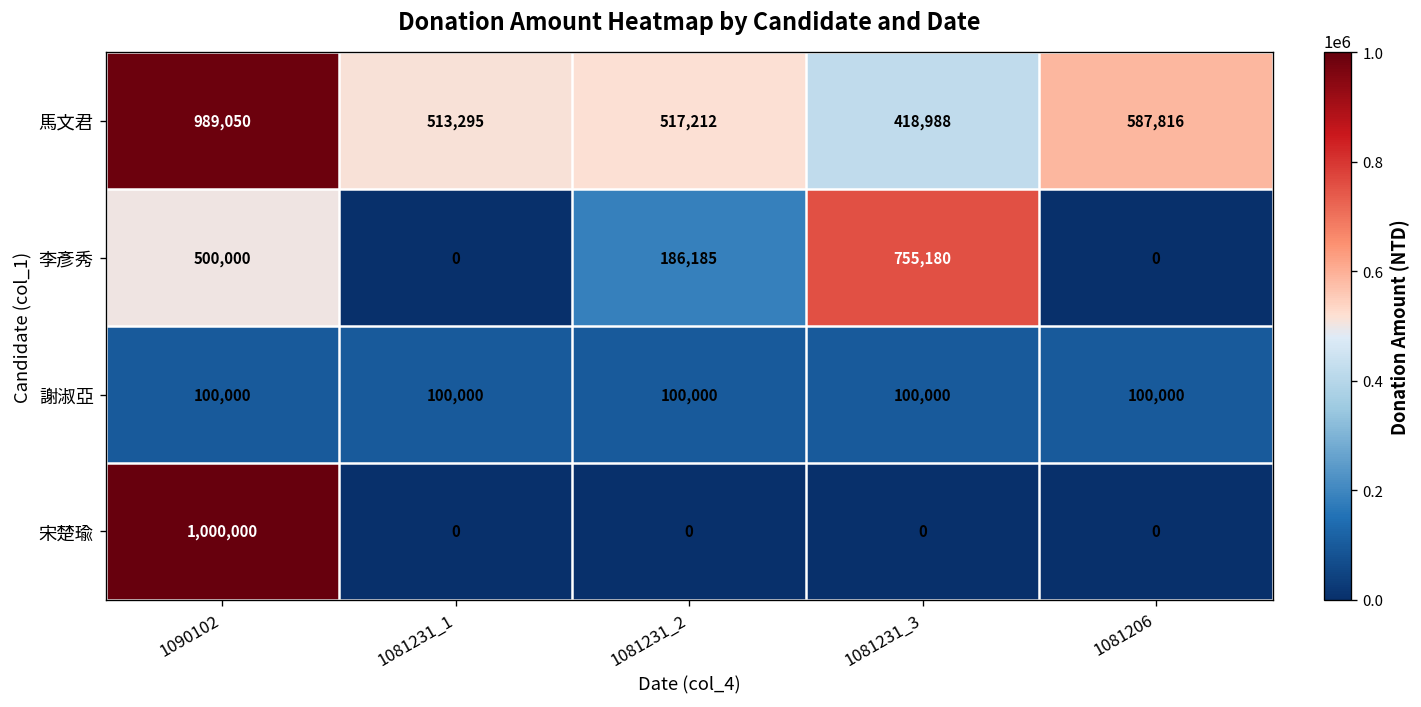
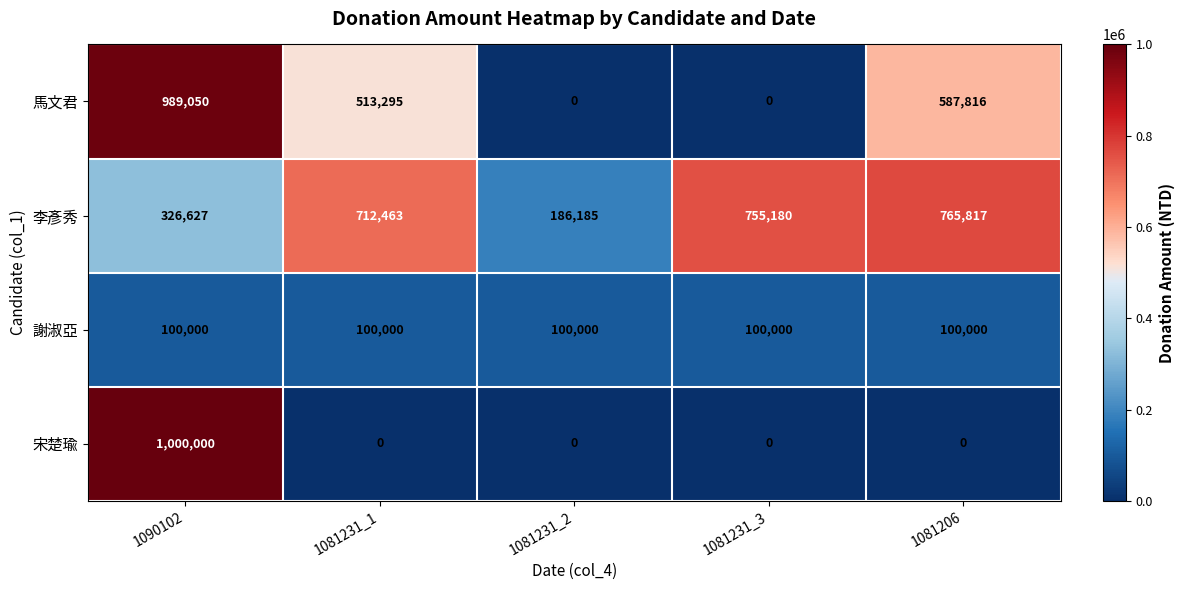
  {
    "馬文君": {
      "1090102": "989,050",
      "1081231_1": "513,295",
-     "1081231_2": "517,212",
-     "1081231_3": "418,988",
+     "1081231_2": "0",
+     "1081231_3": "0",
      "1081206": "587,816"
    },
    "李彥秀": {
-     "1090102": "500,000",
-     "1081231_1": "0",
+     "1090102": "326,627",
+     "1081231_1": "712,463",
      "1081231_2": "186,185",
      "1081231_3": "755,180",
-     "1081206": "0"
+     "1081206": "765,817"
    },
    "謝淑亞": {
      "1090102": "100,000",
      "1081231_1": "100,000",
      "1081231_2": "100,000",
      "1081231_3": "100,000",
      "1081206": "100,000"
    },
    "宋楚瑜": {
      "1090102": "1,000,000",
      "1081231_1": "0",
      "1081231_2": "0",
      "1081231_3": "0",
      "1081206": "0"
    }
  }
